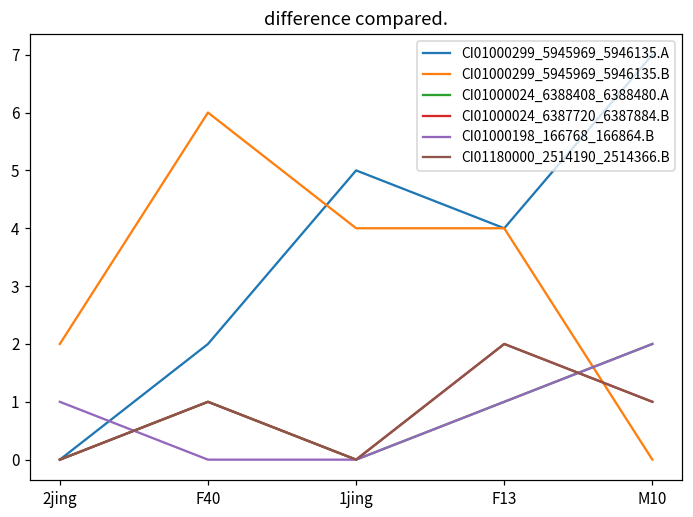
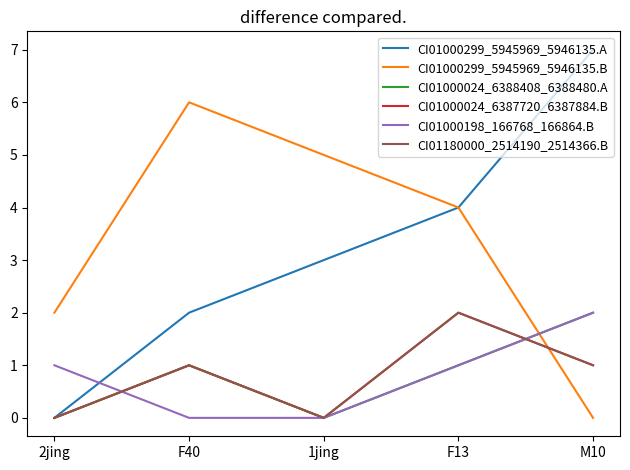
  {
    "CI01000299_5945969_5946135.A": {
      "F40": 2,
-     "1jing": 5
+     "1jing": 3
    },
    "CI01000299_5945969_5946135.B": {
      "2jing": 2,
      "F40": 6,
-     "1jing": 4,
+     "1jing": 5,
      "M10": 0
    },
    "CI01180000_2514190_2514366.B": {
      "F13": 2,
      "M10": 1
    },
    "CI01000198_166768_166864.B": {
      "2jing": 1,
      "F40": 0
    }
  }
